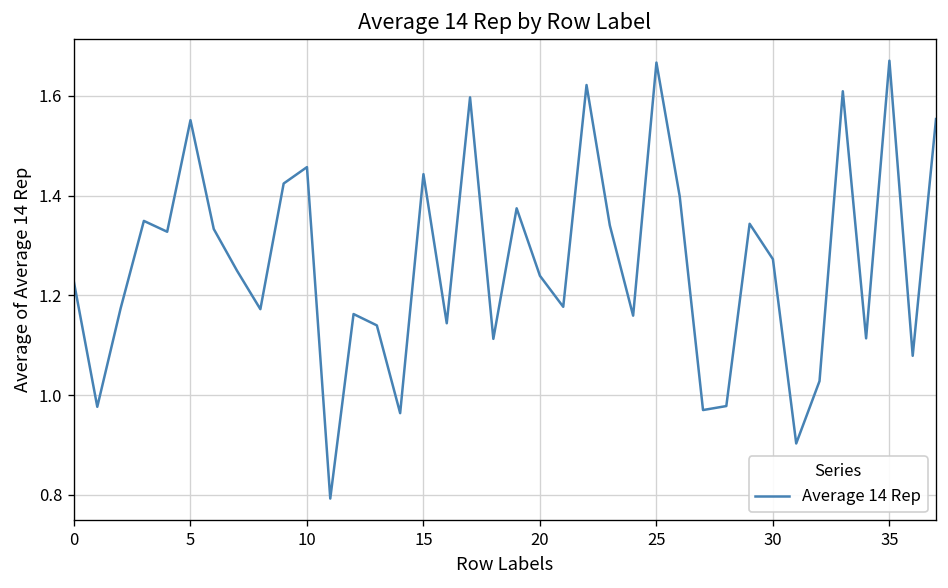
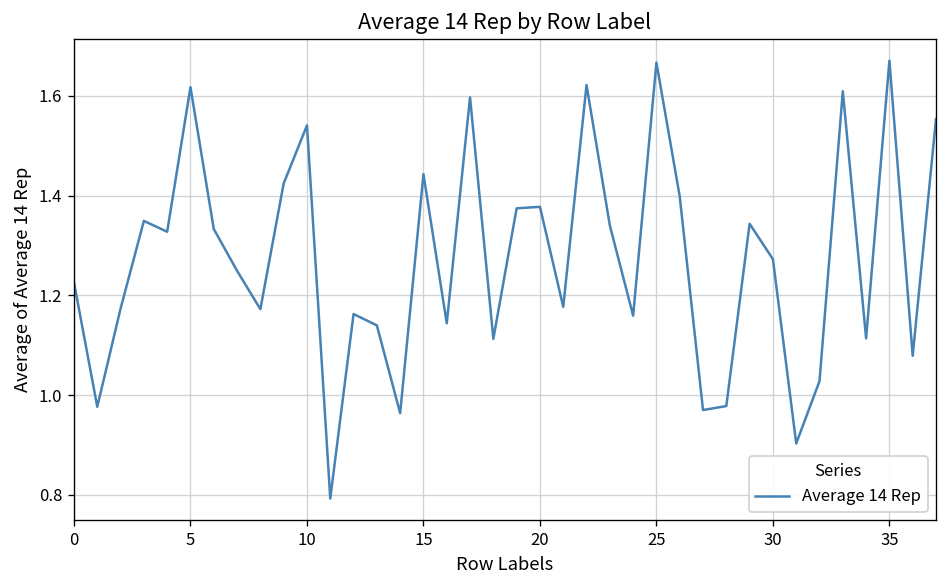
  {
    "0": 1.23,
-   "5": 1.55,
-   "10": 1.46,
+   "5": 1.62,
+   "10": 1.54,
    "15": 1.44,
-   "20": 1.24,
+   "20": 1.38,
    "25": 1.67,
    "30": 1.27,
    "35": 1.67
  }
